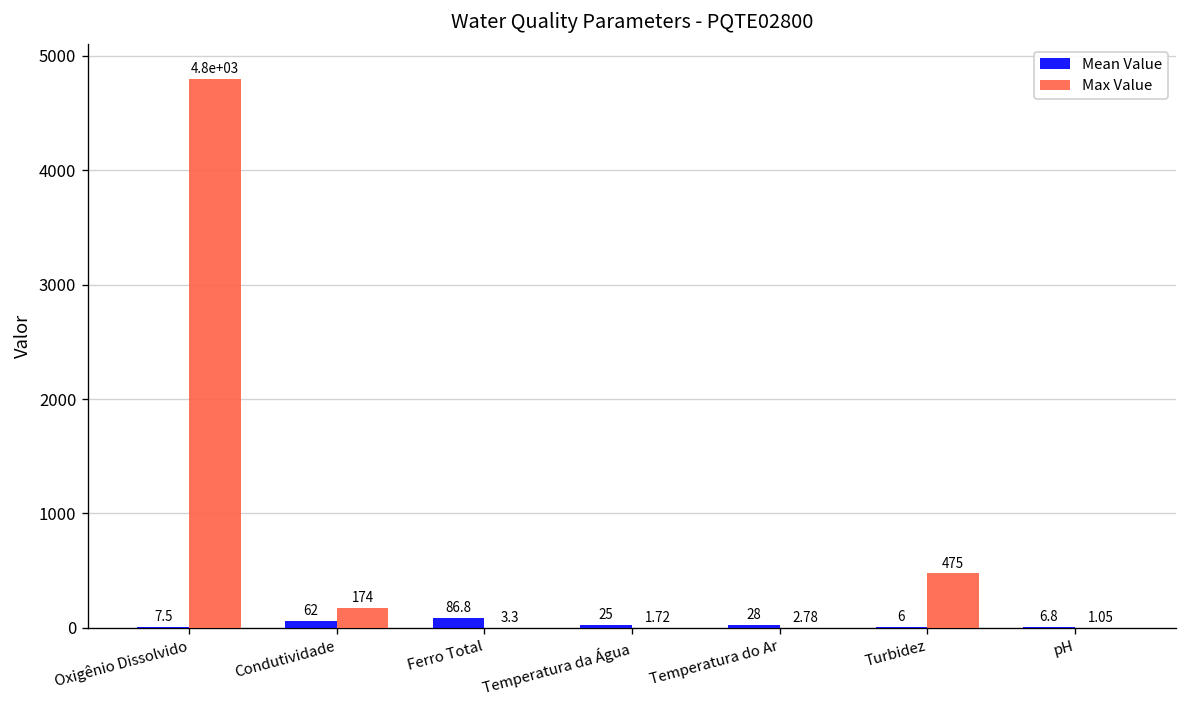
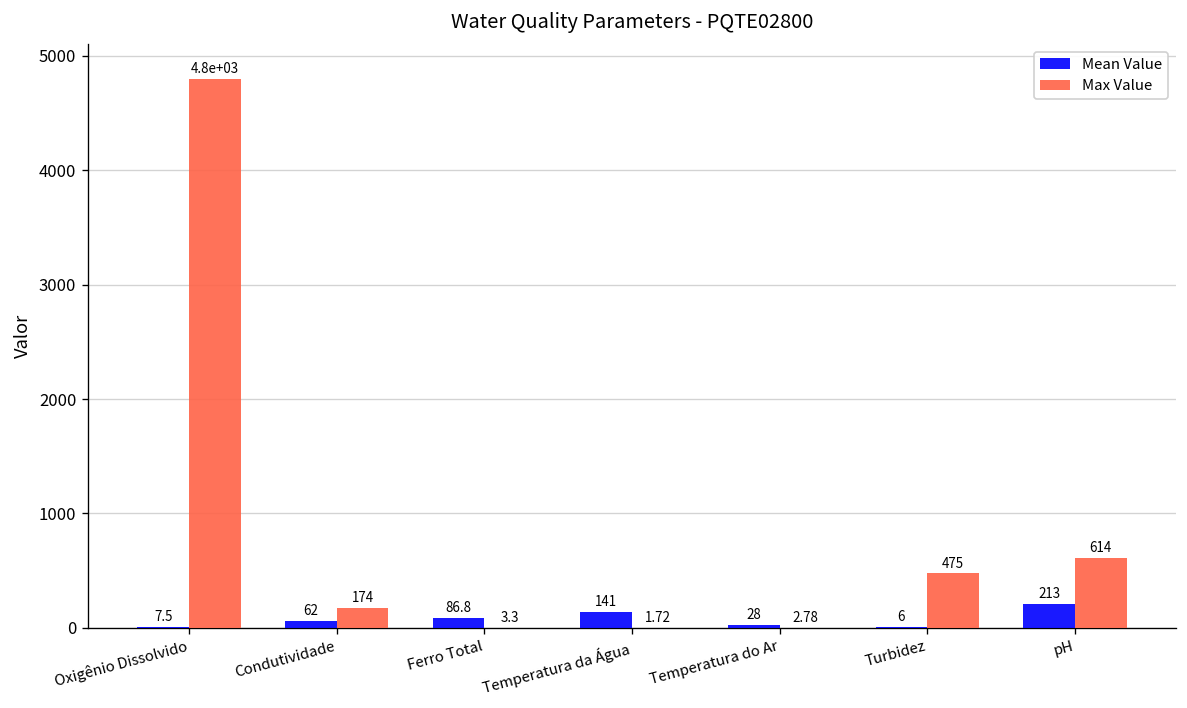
  {
    "Mean Value": {
      "Oxigênio Dissolvido": "7.5",
      "Condutividade": "62",
      "Ferro Total": "86.8",
-     "Temperatura da Água": "25",
+     "Temperatura da Água": "141",
      "Temperatura do Ar": "28",
      "Turbidez": "6",
-     "pH": "6.8"
+     "pH": "213"
    },
    "Max Value": {
      "Oxigênio Dissolvido": "4.8e+03",
      "Condutividade": "174",
      "Ferro Total": "3.3",
      "Temperatura da Água": "1.72",
      "Temperatura do Ar": "2.78",
      "Turbidez": "475",
-     "pH": "1.05"
+     "pH": "614"
    }
  }
